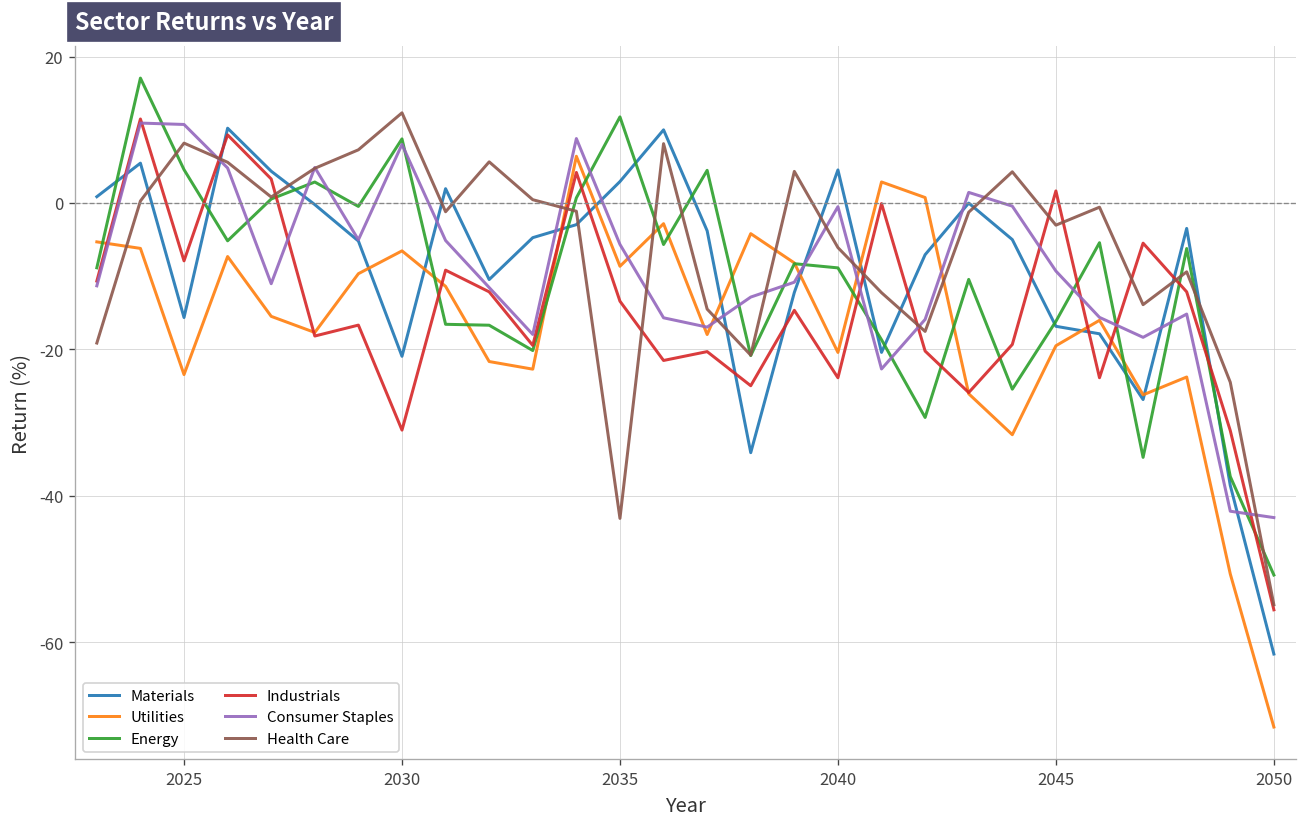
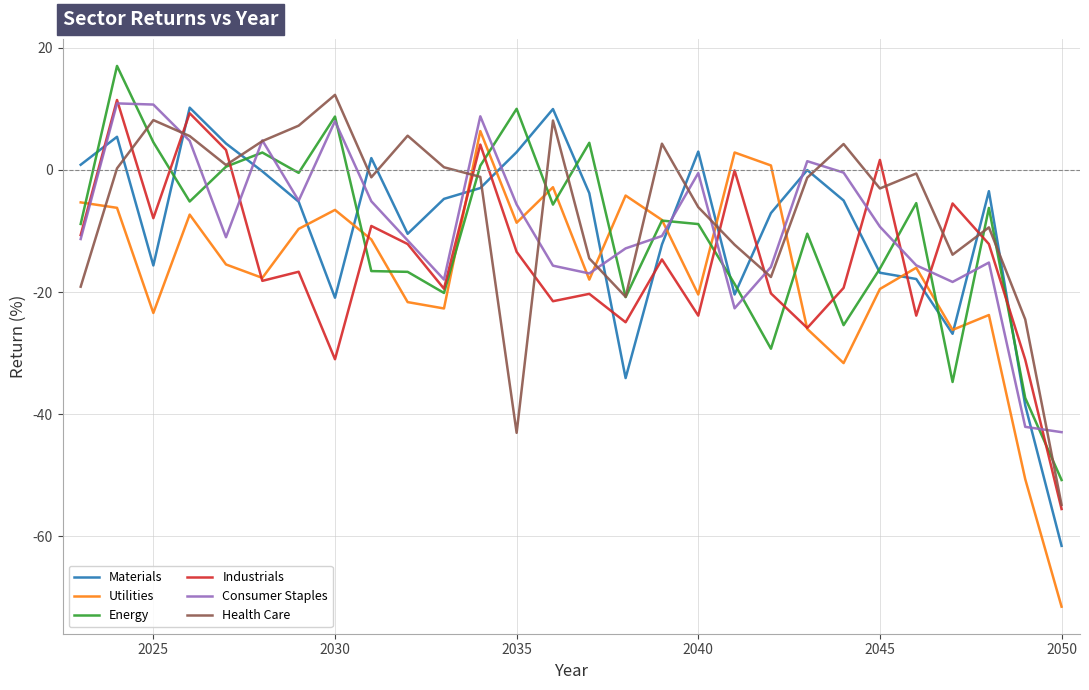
  {
    "Materials": {
      "2025": -16,
      "2030": -21,
      "2035": 3,
-     "2040": 5,
+     "2040": 3,
      "2045": -17,
      "2050": -62
    },
    "Utilities": {
      "2025": -23,
      "2030": -7,
      "2035": -9,
      "2040": -20,
      "2045": -20,
      "2050": -72
    },
    "Energy": {
      "2025": 5,
      "2030": 9,
-     "2035": 12,
+     "2035": 10,
      "2040": -9,
      "2045": -16,
      "2050": -51
    },
    "Industrials": {
      "2025": -8,
      "2030": -31,
      "2035": -13,
      "2040": -24,
      "2045": 2,
      "2050": -56
    },
    "Consumer Staples": {
      "2025": 11,
      "2030": 8,
      "2035": -6,
      "2040": -1,
      "2045": -9,
      "2050": -43
    },
    "Health Care": {
      "2025": 8,
      "2030": 12,
      "2035": -43,
      "2040": -6,
      "2045": -3,
      "2050": -55
    }
  }
